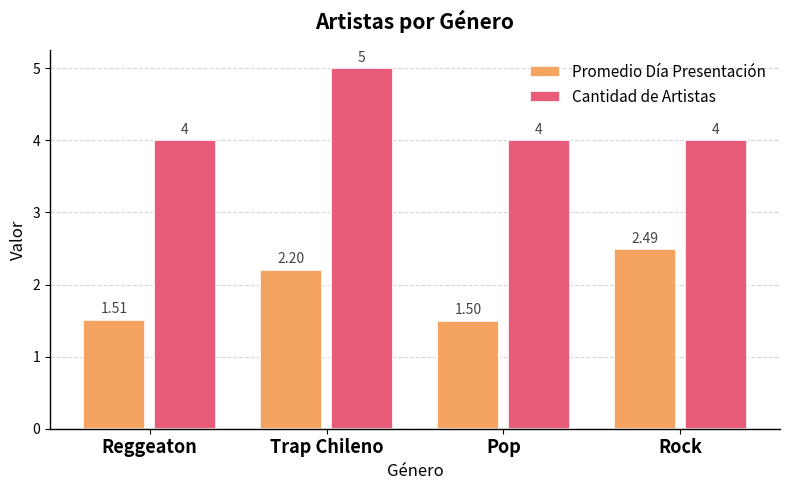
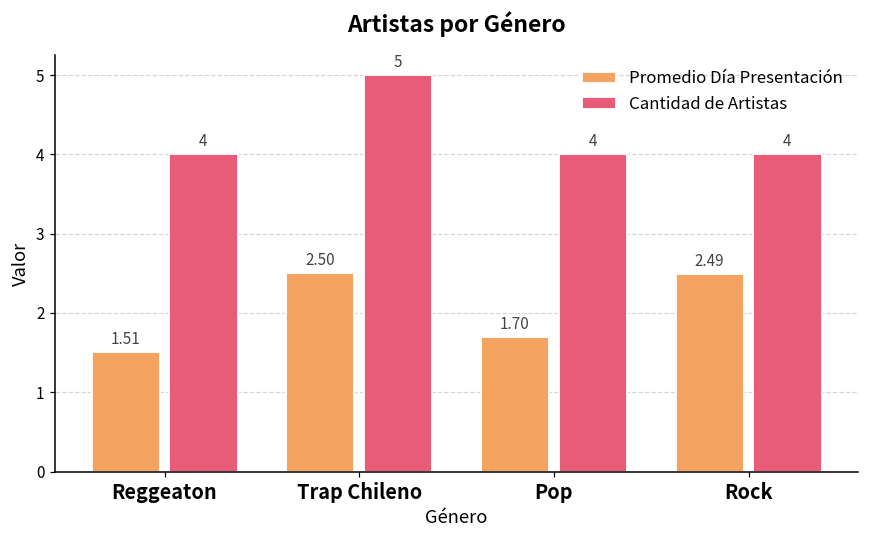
  {
    "Promedio Día Presentación": {
      "Reggeaton": 1.51,
-     "Trap Chileno": 2.20,
-     "Pop": 1.50,
+     "Trap Chileno": 2.50,
+     "Pop": 1.70,
      "Rock": 2.49
    },
    "Cantidad de Artistas": {
      "Reggeaton": 4,
      "Trap Chileno": 5,
      "Pop": 4,
      "Rock": 4
    }
  }
